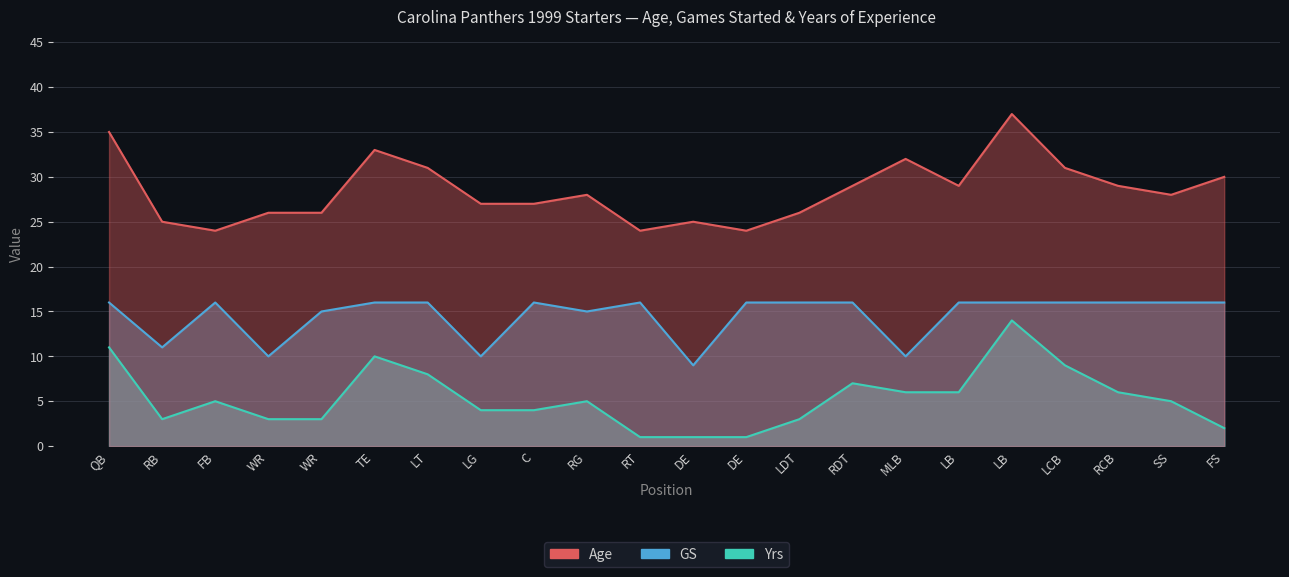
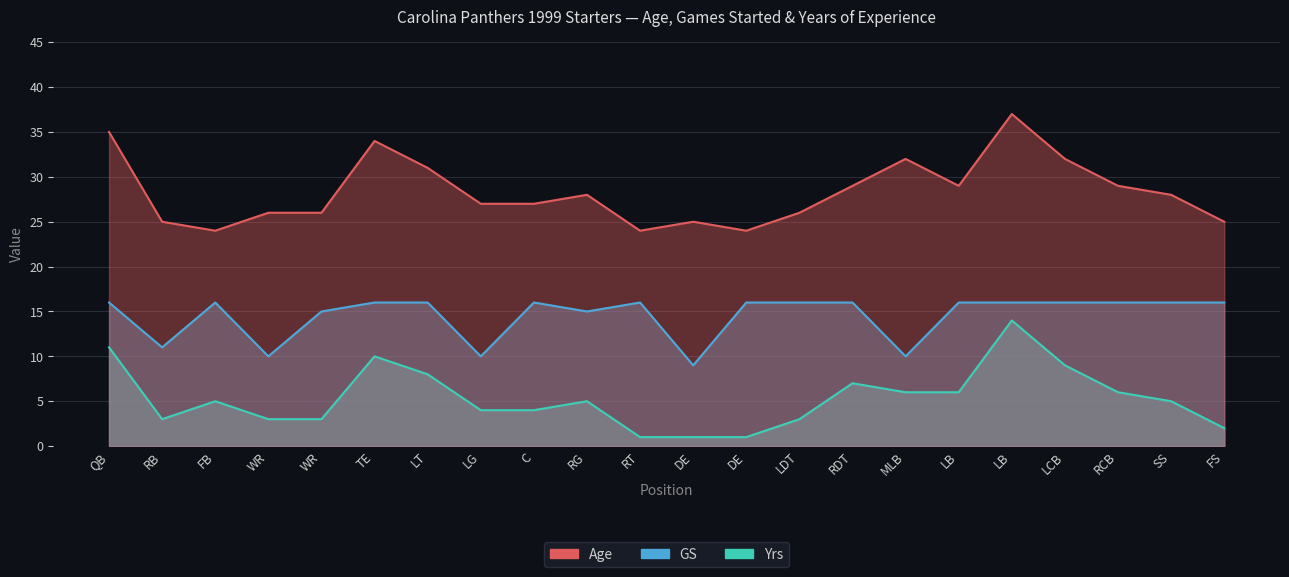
  {
    "Age": {
      "QB": 35,
      "RB": 25,
      "FB": 24,
-     "TE": 33,
+     "TE": 34,
      "LT": 31,
      "LG": 27,
      "C": 27,
      "RG": 28,
      "RT": 24,
      "LDT": 26,
      "RDT": 29,
      "MLB": 32,
-     "LCB": 31,
+     "LCB": 32,
      "RCB": 29,
      "SS": 28,
-     "FS": 30
+     "FS": 25
    }
  }
